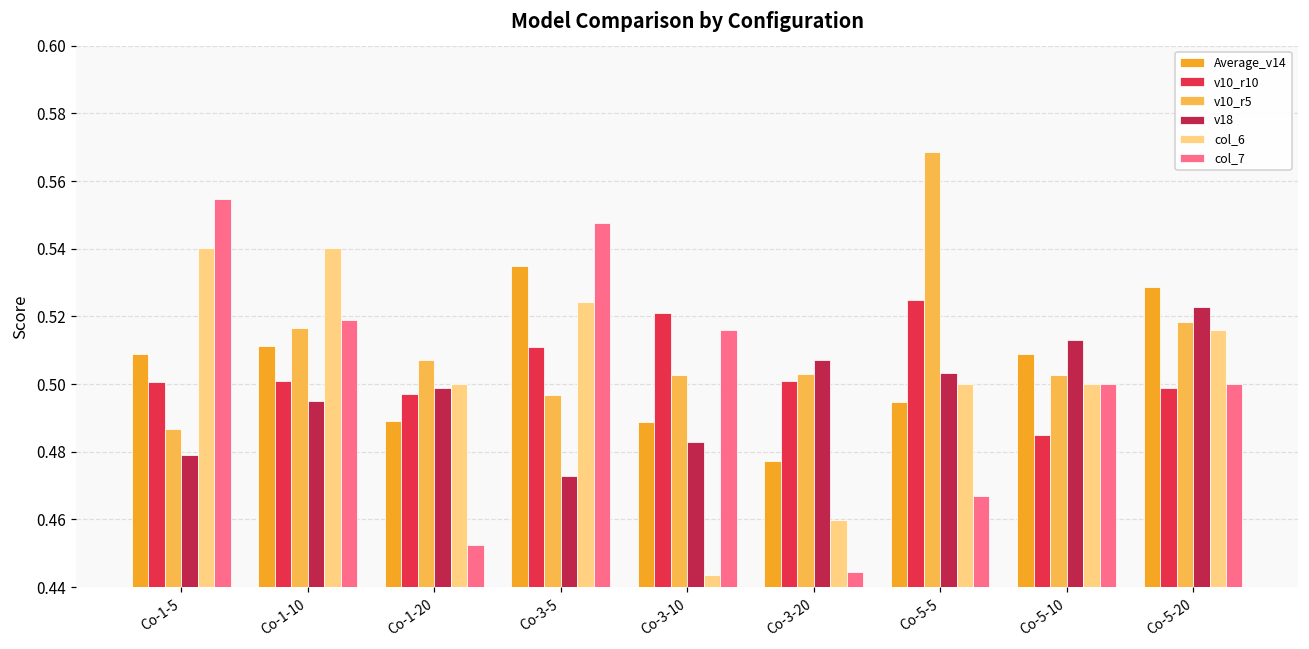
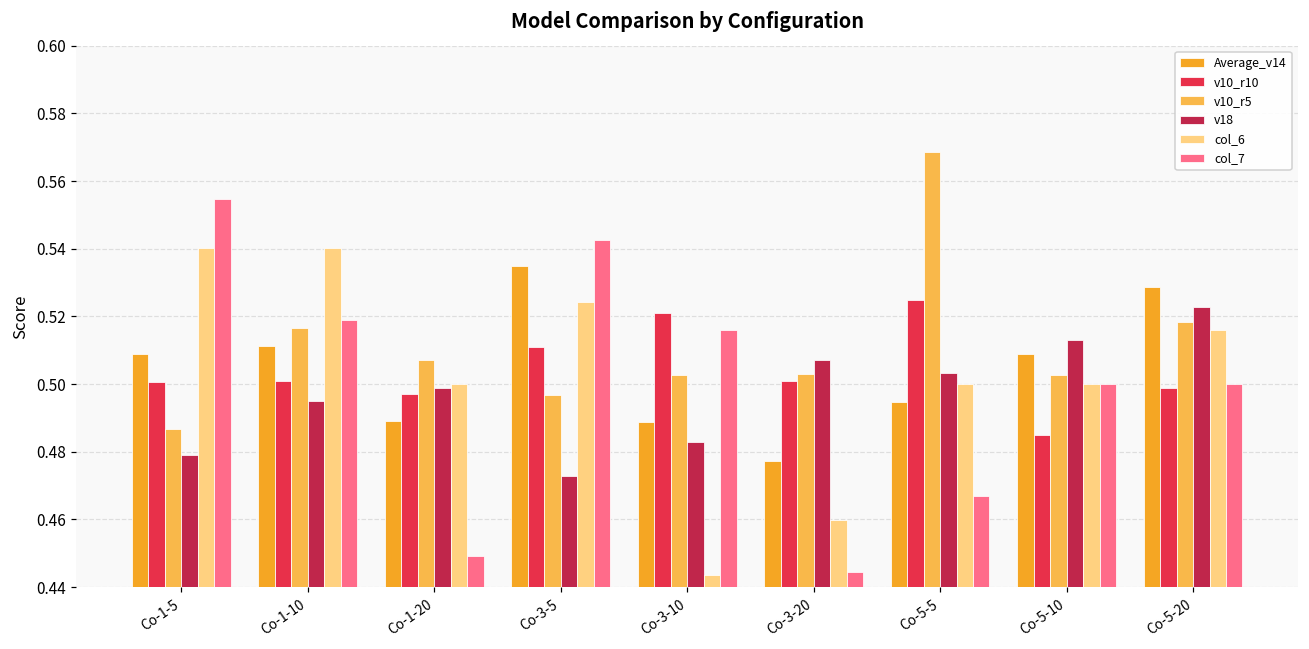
  {
    "col_7": {
      "Co-1-5": 0.555,
      "Co-1-10": 0.519,
-     "Co-1-20": 0.452,
-     "Co-3-5": 0.548,
+     "Co-1-20": 0.449,
+     "Co-3-5": 0.543,
      "Co-3-10": 0.516,
      "Co-3-20": 0.444,
      "Co-5-5": 0.467,
      "Co-5-10": 0.500,
      "Co-5-20": 0.500
    }
  }
